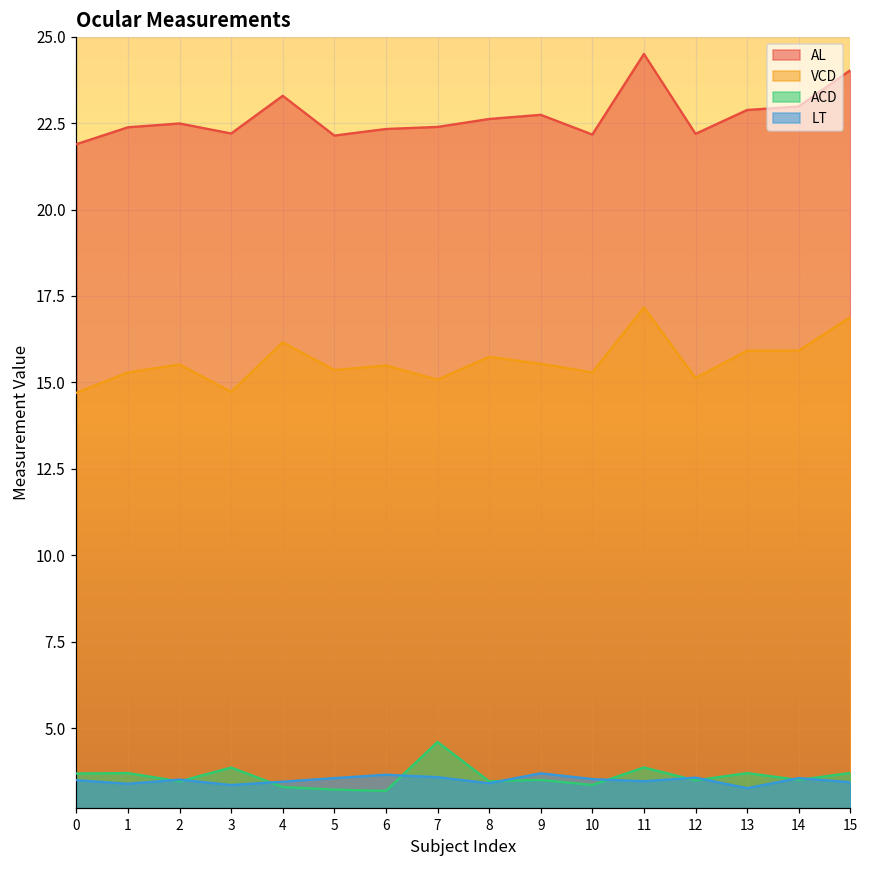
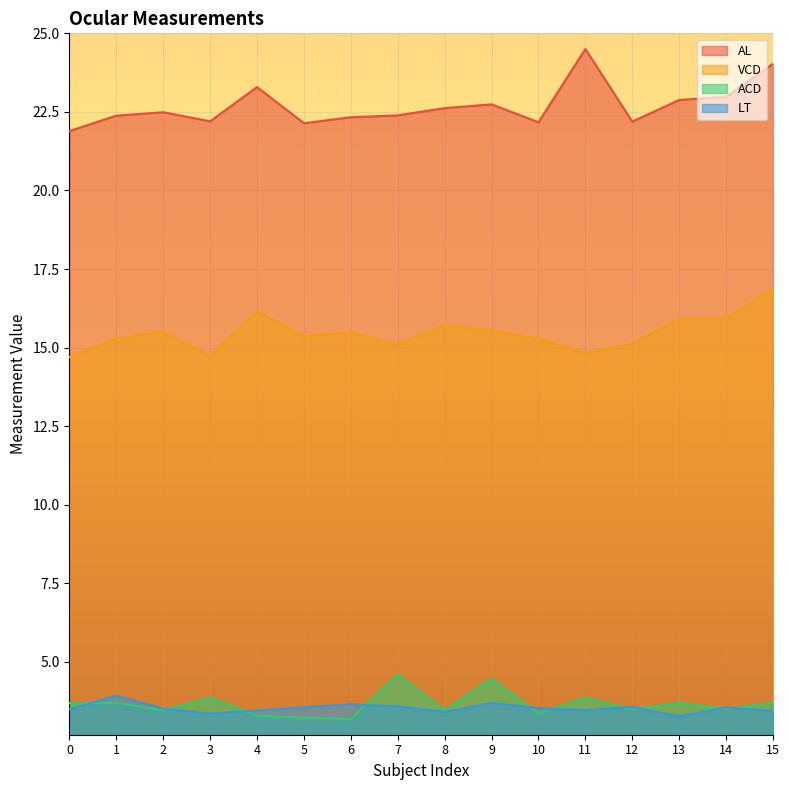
  {
    "AL": {
      "0": 21.9,
      "1": 22.4,
      "2": 22.5,
      "3": 22.2,
      "4": 23.3,
      "5": 22.1,
      "6": 22.3,
      "7": 22.4,
      "8": 22.6,
      "9": 22.7,
      "10": 22.2,
      "11": 24.5,
      "12": 22.2,
      "13": 22.9,
      "15": 24.0
    },
    "VCD": {
      "0": 14.7,
      "1": 15.3,
      "2": 15.5,
      "3": 14.7,
      "4": 16.2,
      "5": 15.4,
      "6": 15.5,
      "7": 15.1,
      "8": 15.7,
      "9": 15.5,
      "10": 15.3,
-     "11": 17.2,
+     "11": 14.8,
      "12": 15.1,
      "13": 15.9,
      "14": 15.9,
      "15": 16.9
    },
    "ACD": {
      "0": 3.7,
      "1": 3.7,
      "3": 3.9,
      "4": 3.3,
      "5": 3.2,
      "6": 3.2,
      "7": 4.6,
-     "9": 3.5,
+     "9": 4.5,
      "10": 3.4,
      "11": 3.9,
      "12": 3.5,
      "13": 3.7,
      "15": 3.7
    },
    "LT": {
      "0": 3.5,
-     "1": 3.4,
+     "1": 3.9,
      "3": 3.4,
      "4": 3.5,
      "5": 3.6,
      "6": 3.7,
      "7": 3.6,
      "9": 3.7,
      "10": 3.5,
      "11": 3.5,
      "12": 3.6,
      "13": 3.3,
      "15": 3.4
    }
  }
